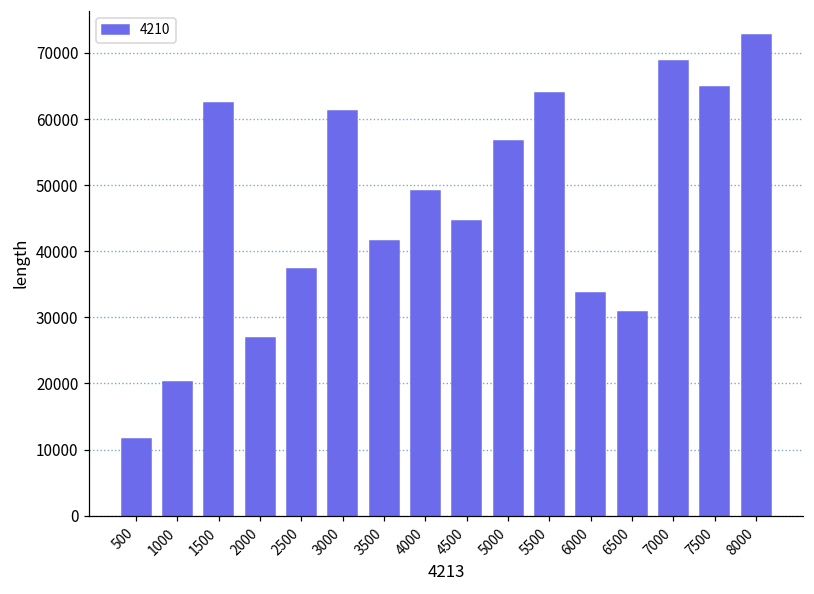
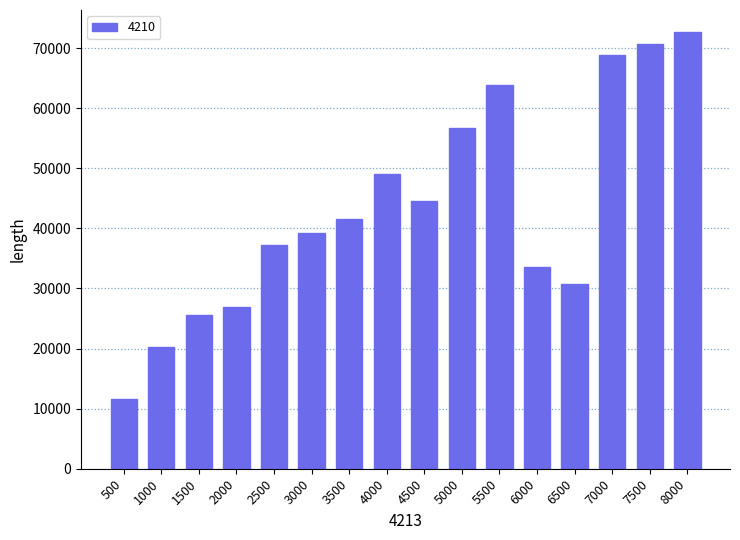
  {
    "500": 12000,
    "1000": 20000,
-   "1500": 62000,
+   "1500": 26000,
    "2000": 27000,
    "2500": 37000,
-   "3000": 61000,
+   "3000": 39000,
    "3500": 42000,
    "4000": 49000,
    "4500": 45000,
    "5000": 57000,
    "5500": 64000,
    "6000": 34000,
    "6500": 31000,
    "7000": 69000,
-   "7500": 65000,
+   "7500": 71000,
    "8000": 73000
  }
